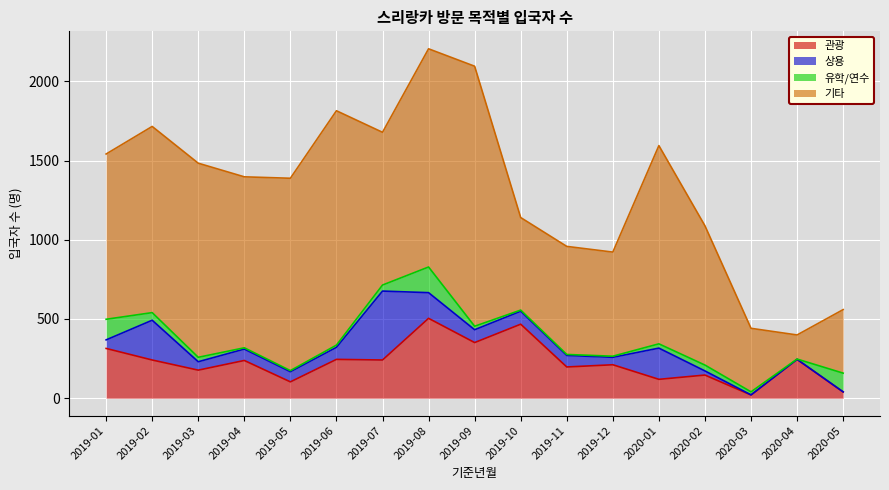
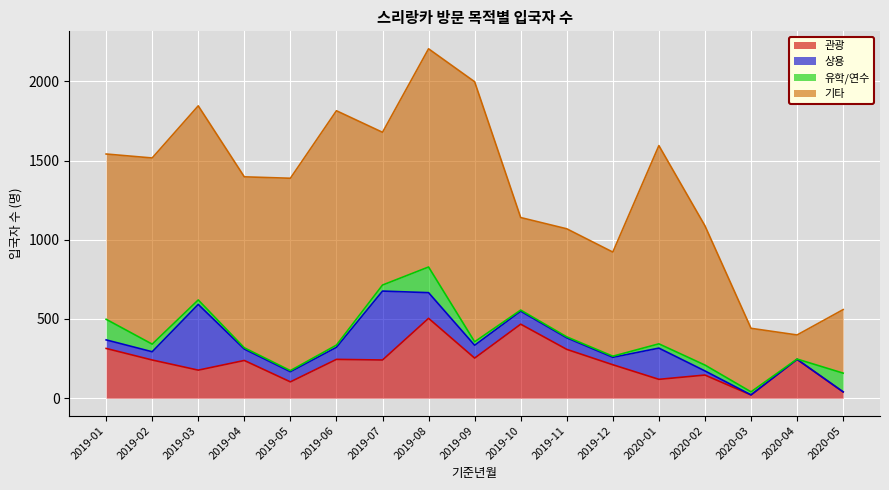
  {
    "관광": {
      "2019-01": 310,
      "2019-02": 240,
      "2019-03": 180,
      "2019-04": 240,
      "2019-05": 100,
      "2019-06": 250,
      "2019-07": 240,
      "2019-08": 500,
-     "2019-09": 350,
+     "2019-09": 250,
      "2019-10": 470,
-     "2019-11": 200,
+     "2019-11": 310,
      "2019-12": 210,
      "2020-01": 120,
      "2020-02": 150
    },
    "상용": {
      "2019-01": 50,
-     "2019-02": 250,
-     "2019-03": 50,
+     "2019-02": 50,
+     "2019-03": 420,
      "2019-07": 440,
      "2019-08": 160,
      "2019-09": 80,
      "2020-01": 200,
      "2020-02": 30
    },
    "유학/연수": {
      "2019-01": 130,
      "2019-02": 50,
      "2019-03": 30,
      "2019-07": 40,
      "2019-08": 160,
      "2019-09": 20,
      "2020-01": 30,
      "2020-02": 40,
      "2020-03": 20,
      "2020-05": 120
    },
    "기타": {
      "2019-01": 1040,
      "2019-02": 1180,
      "2019-03": 1230,
      "2019-04": 1080,
      "2019-05": 1210,
      "2019-06": 1480,
      "2019-07": 960,
      "2019-08": 1380,
      "2019-09": 1640,
      "2019-10": 580,
      "2019-11": 680,
      "2019-12": 660,
      "2020-01": 1250,
      "2020-02": 880,
      "2020-03": 400,
      "2020-04": 150,
      "2020-05": 400
    }
  }
